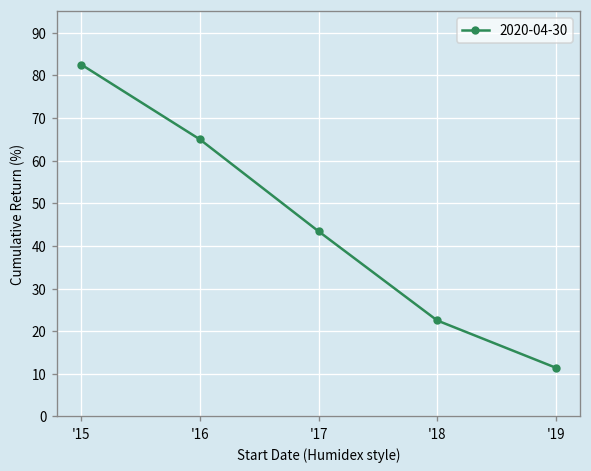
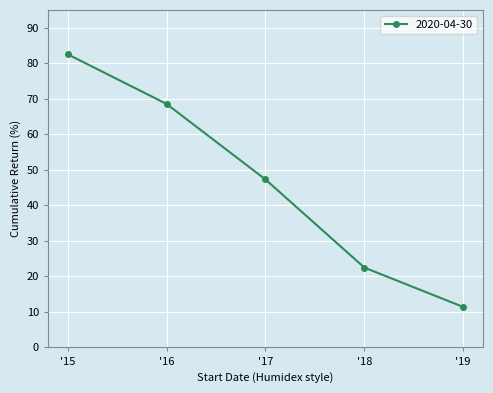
  {
    "'15": 83,
-   "'16": 65,
-   "'17": 43,
+   "'16": 69,
+   "'17": 47,
    "'18": 23,
    "'19": 11
  }
